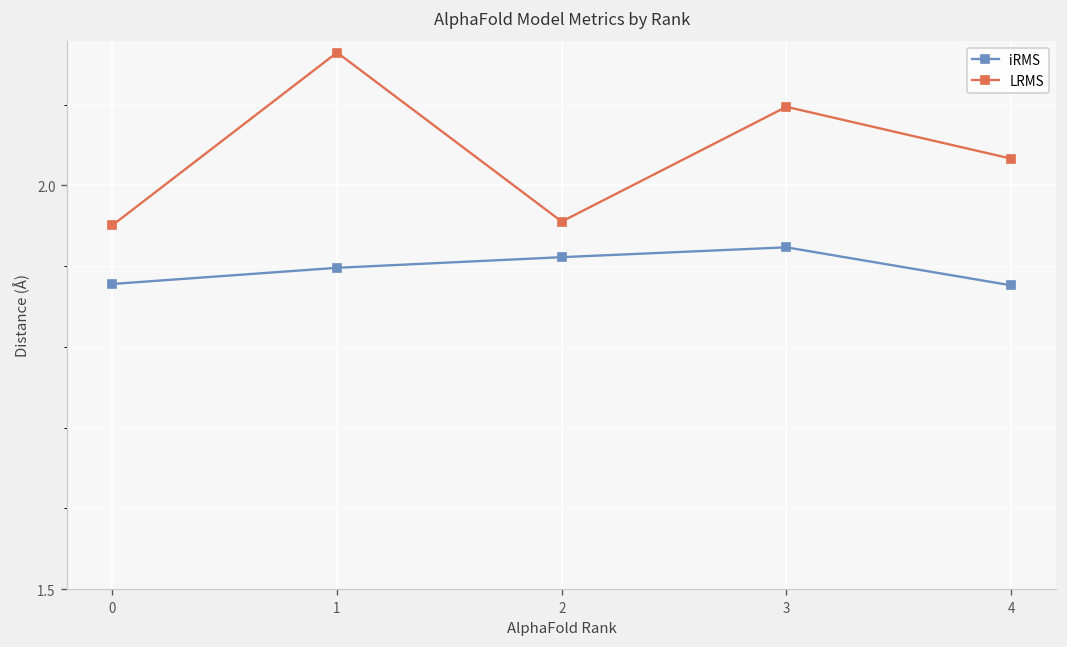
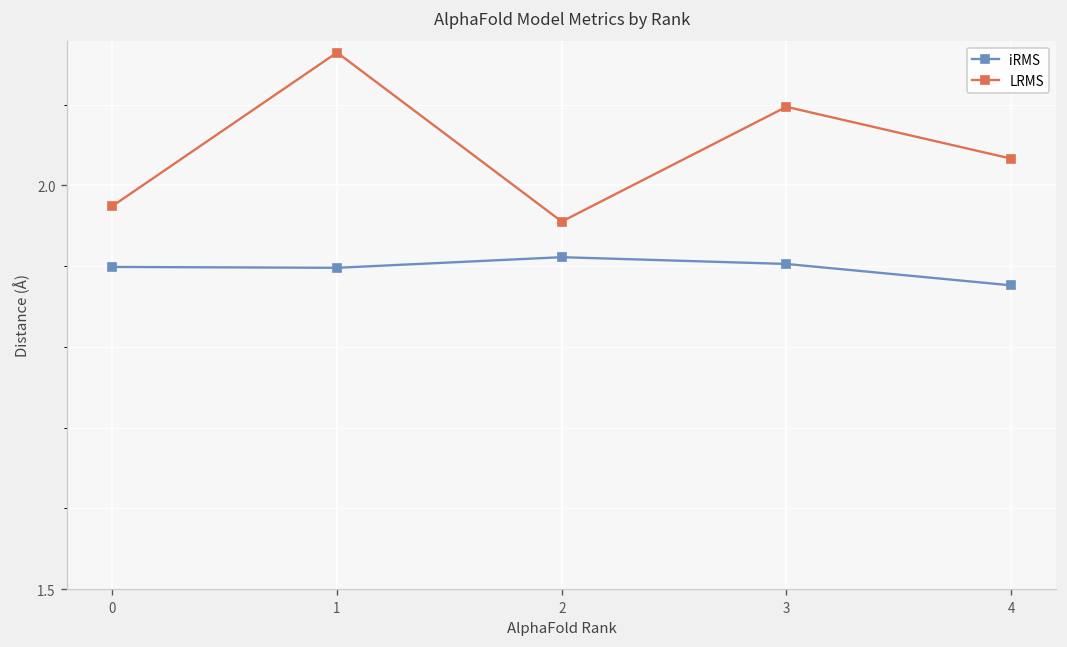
  {
    "iRMS": {
-     "0": 1.88,
+     "0": 1.90,
      "1": 1.90,
      "2": 1.91,
-     "3": 1.92,
+     "3": 1.90,
      "4": 1.88
    },
    "LRMS": {
-     "0": 1.95,
+     "0": 1.97,
      "1": 2.16,
      "2": 1.96,
      "3": 2.10,
      "4": 2.03
    }
  }
